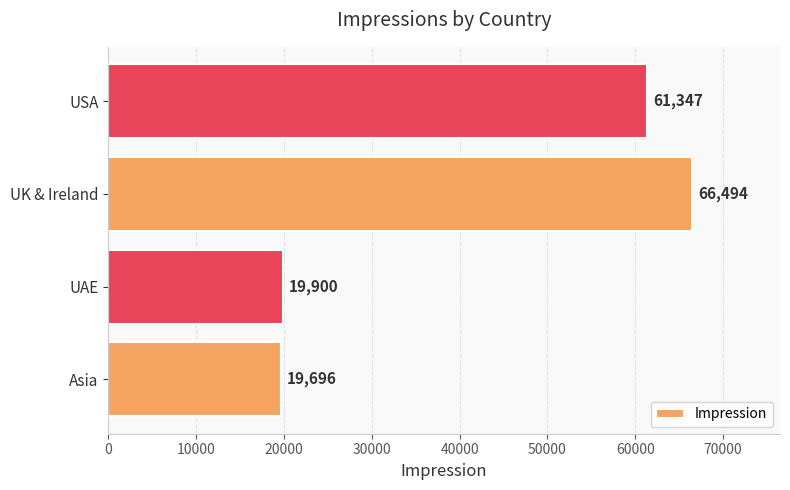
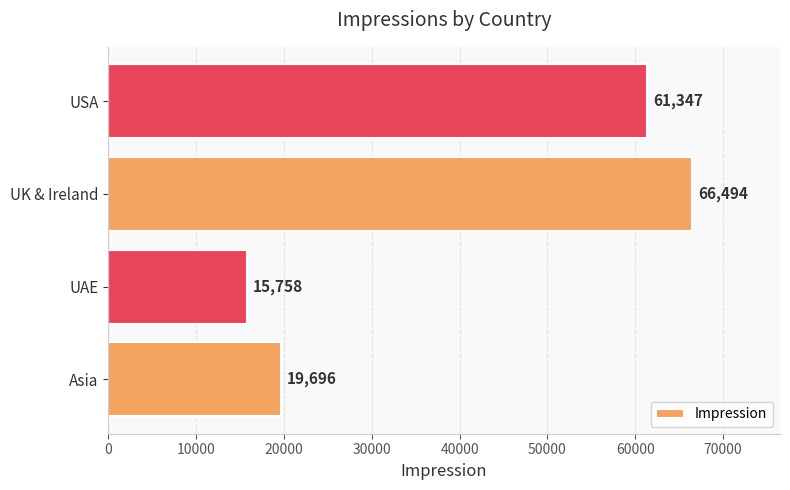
  {
    "USA": "61,347",
    "UK & Ireland": "66,494",
-   "UAE": "19,900",
+   "UAE": "15,758",
    "Asia": "19,696"
  }
